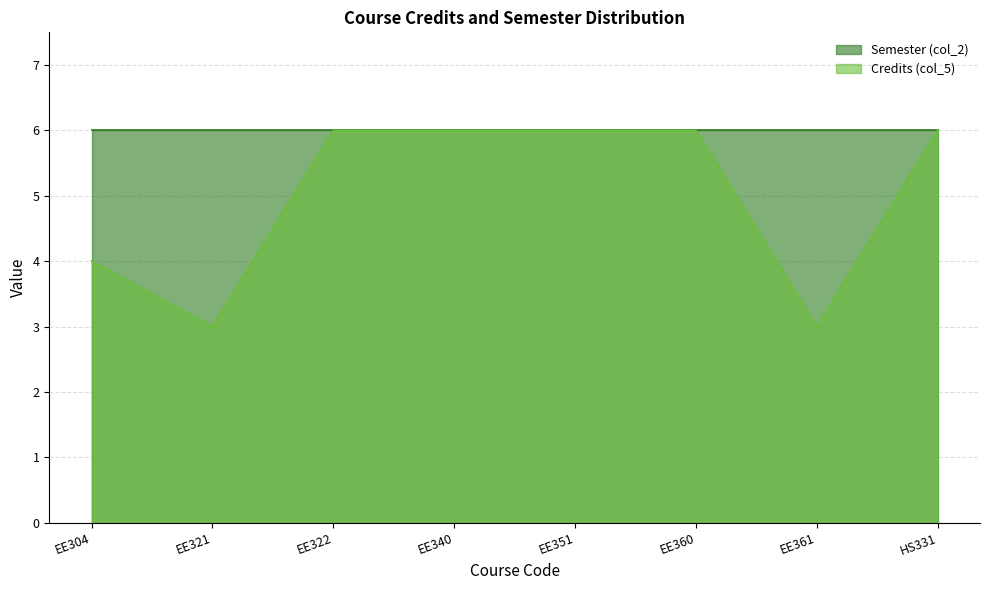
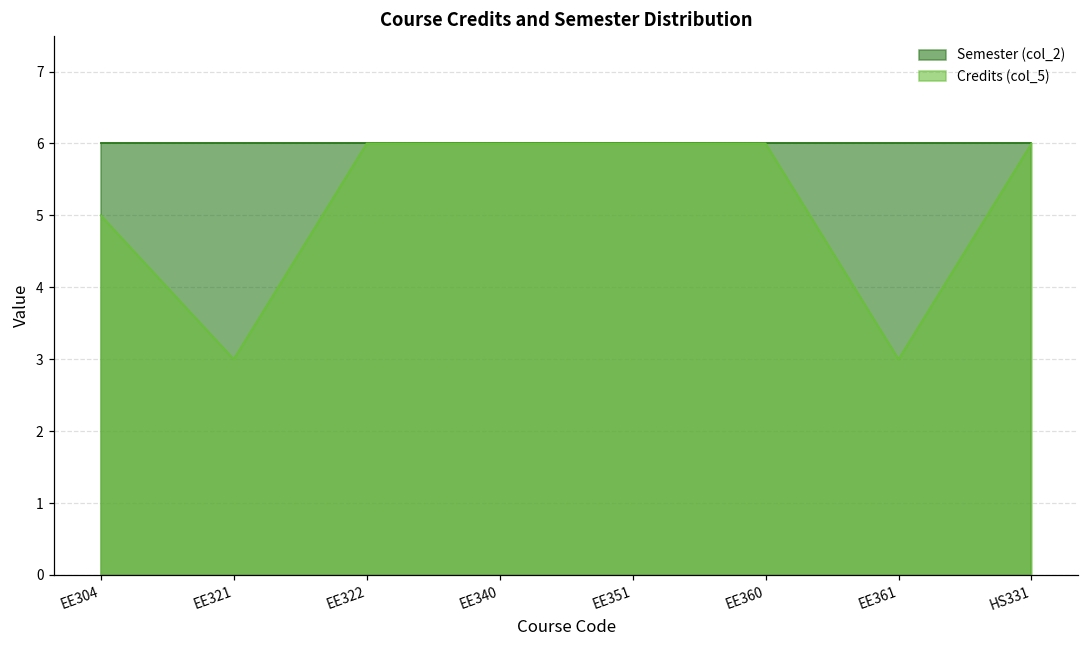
  {
    "Semester (col_2)": {
      "EE304": 6,
      "EE321": 6,
      "EE361": 6
    },
    "Credits (col_5)": {
-     "EE304": 4,
+     "EE304": 5,
      "EE321": 3,
      "EE361": 3
    }
  }
